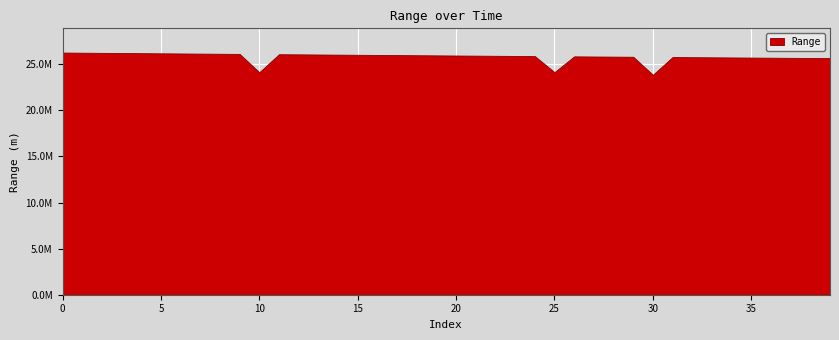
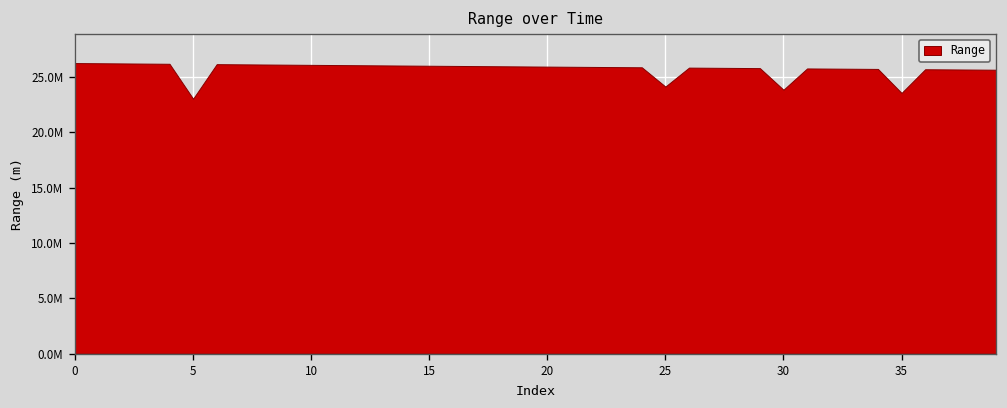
  {
    "0": 26000000,
-   "5": 26000000,
-   "10": 24000000,
+   "5": 23000000,
+   "10": 26000000,
    "15": 26000000,
    "20": 26000000,
    "25": 24000000,
    "30": 24000000,
-   "35": 26000000
+   "35": 24000000
  }
